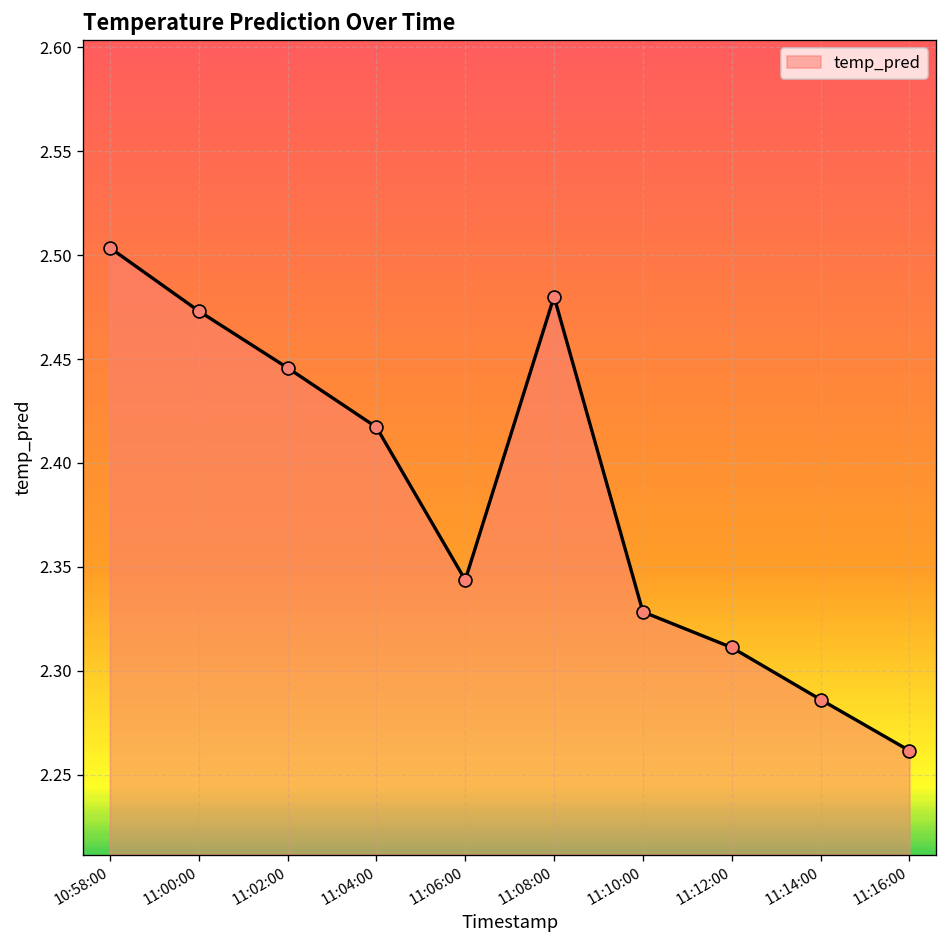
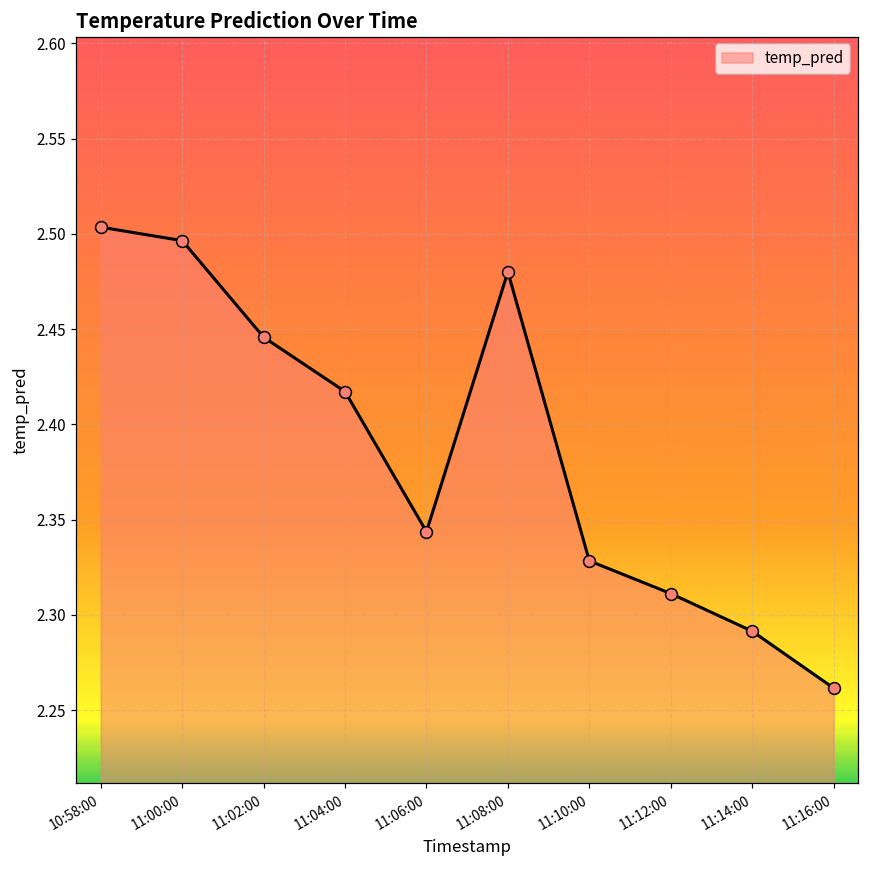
  {
    "10:58:00": 2.504,
-   "11:00:00": 2.473,
+   "11:00:00": 2.496,
    "11:02:00": 2.446,
    "11:04:00": 2.417,
    "11:06:00": 2.344,
    "11:08:00": 2.480,
    "11:10:00": 2.328,
    "11:12:00": 2.311,
-   "11:14:00": 2.286,
+   "11:14:00": 2.291,
    "11:16:00": 2.262
  }
